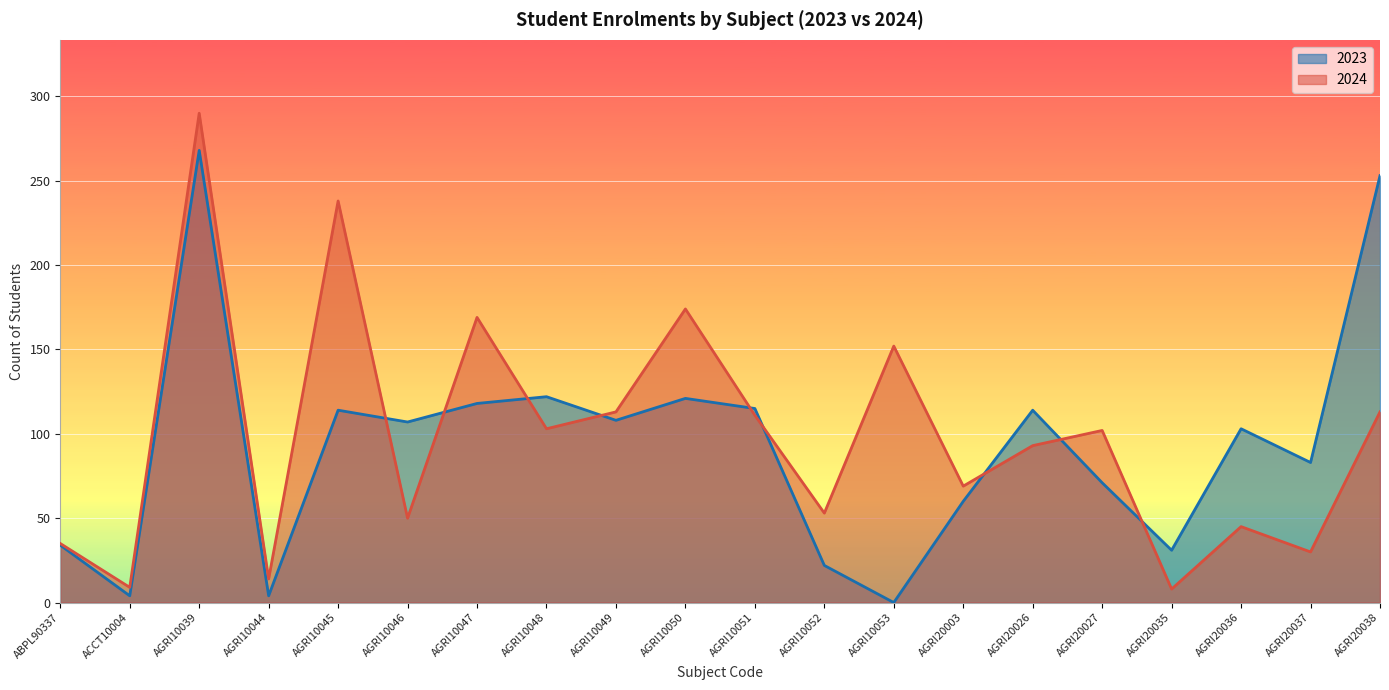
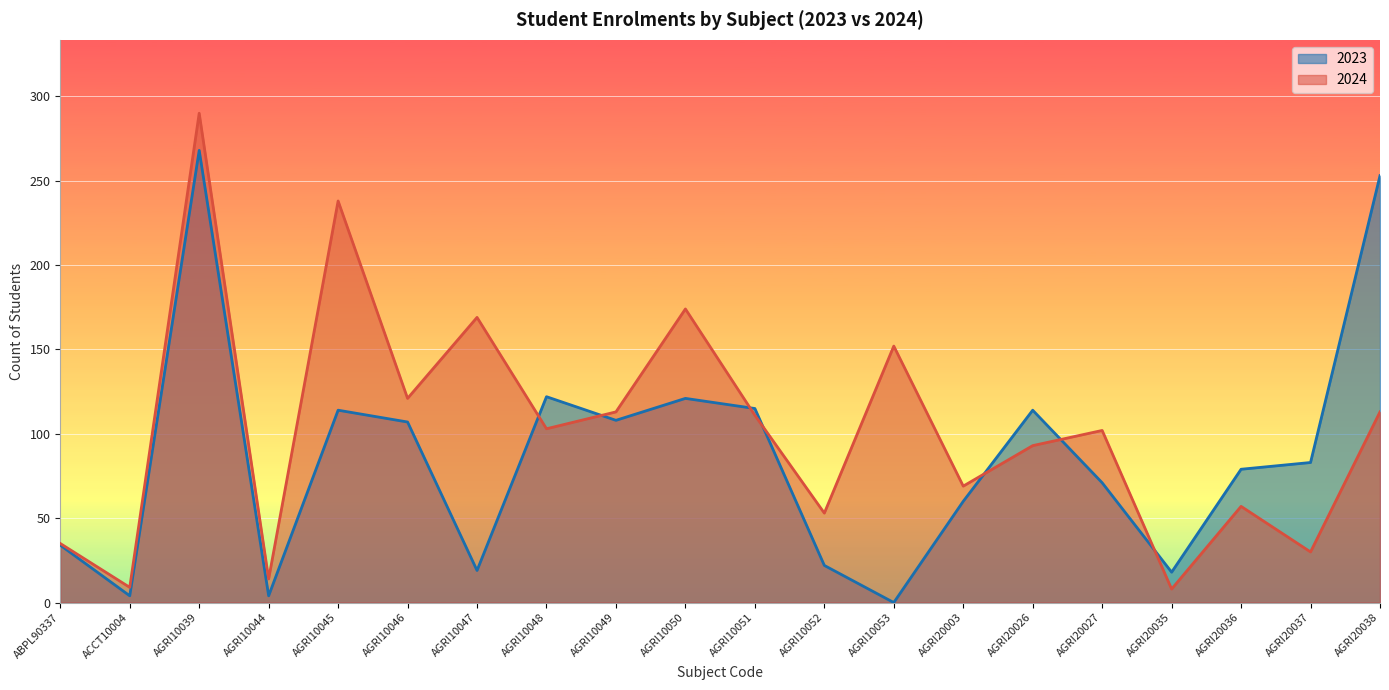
  {
    "2023": {
      "ACCT10004": 4,
      "AGRI10039": 268,
      "AGRI10044": 4,
      "AGRI10045": 114,
      "AGRI10046": 107,
-     "AGRI10047": 118,
+     "AGRI10047": 19,
      "AGRI10048": 122,
      "AGRI10049": 108,
      "AGRI10050": 121,
      "AGRI10051": 115,
      "AGRI10052": 22,
      "AGRI10053": 0,
      "AGRI20003": 60,
      "AGRI20026": 114,
      "AGRI20027": 71,
-     "AGRI20035": 31,
-     "AGRI20036": 103,
+     "AGRI20035": 18,
+     "AGRI20036": 79,
      "AGRI20037": 83,
      "AGRI20038": 253
    },
    "2024": {
      "ACCT10004": 9,
      "AGRI10039": 290,
      "AGRI10044": 14,
      "AGRI10045": 238,
-     "AGRI10046": 50,
+     "AGRI10046": 121,
      "AGRI10047": 169,
      "AGRI10048": 103,
      "AGRI10049": 113,
      "AGRI10050": 174,
      "AGRI10051": 111,
      "AGRI10052": 53,
      "AGRI10053": 152,
      "AGRI20003": 69,
      "AGRI20026": 93,
      "AGRI20027": 102,
      "AGRI20035": 8,
-     "AGRI20036": 45,
+     "AGRI20036": 57,
      "AGRI20037": 30,
      "AGRI20038": 113
    }
  }
